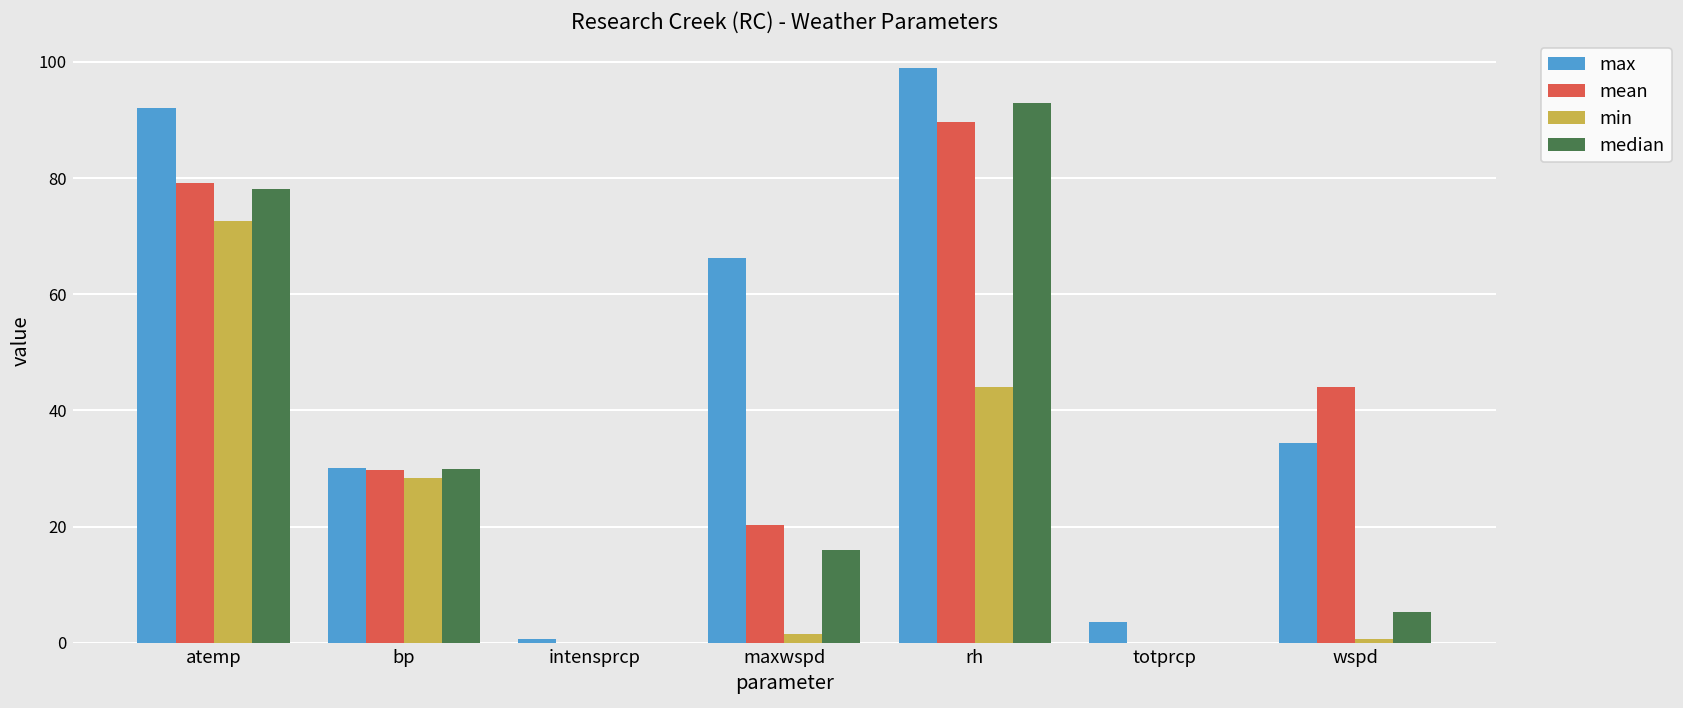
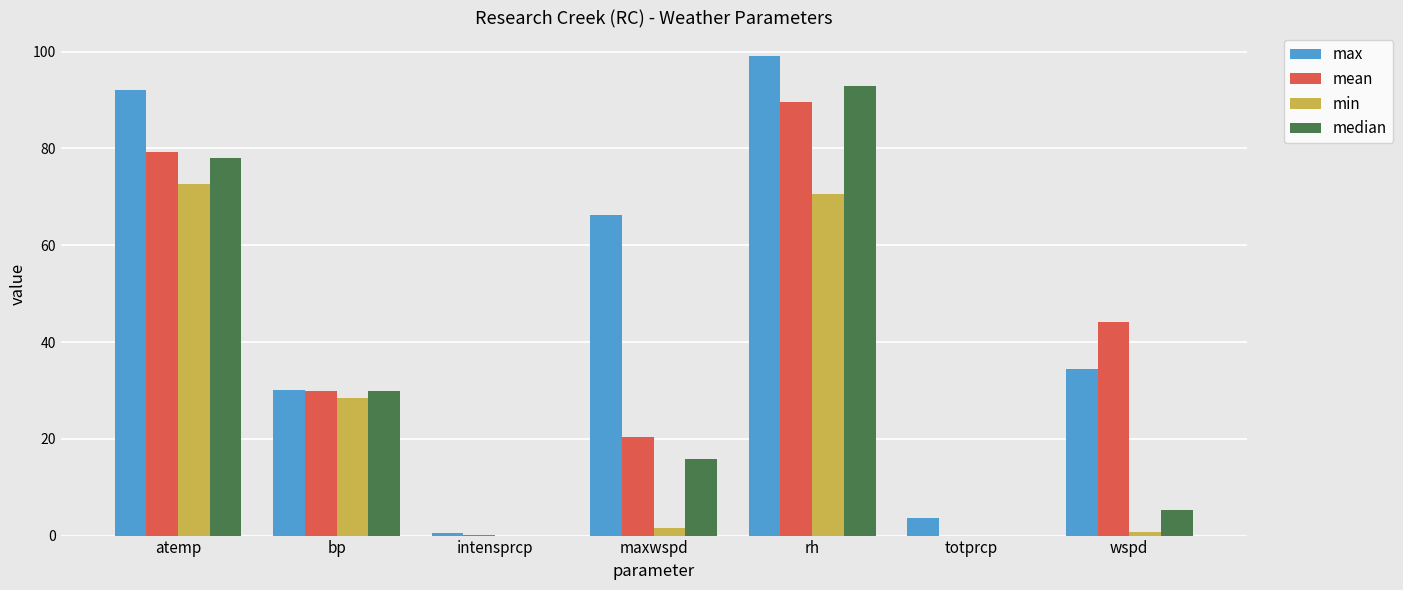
  {
    "max": {
      "atemp": 92,
      "bp": 30,
      "intensprcp": 1,
      "maxwspd": 66,
      "rh": 99,
      "totprcp": 4,
      "wspd": 34
    },
    "mean": {
      "atemp": 79,
      "bp": 30,
      "maxwspd": 20,
      "rh": 90,
      "wspd": 44
    },
    "min": {
      "atemp": 73,
      "bp": 28,
      "intensprcp": 0,
      "maxwspd": 2,
-     "rh": 44,
+     "rh": 71,
      "totprcp": 0,
      "wspd": 1
    },
    "median": {
      "atemp": 78,
      "bp": 30,
      "intensprcp": 0,
      "maxwspd": 16,
      "rh": 93,
      "totprcp": 0,
      "wspd": 5
    }
  }
